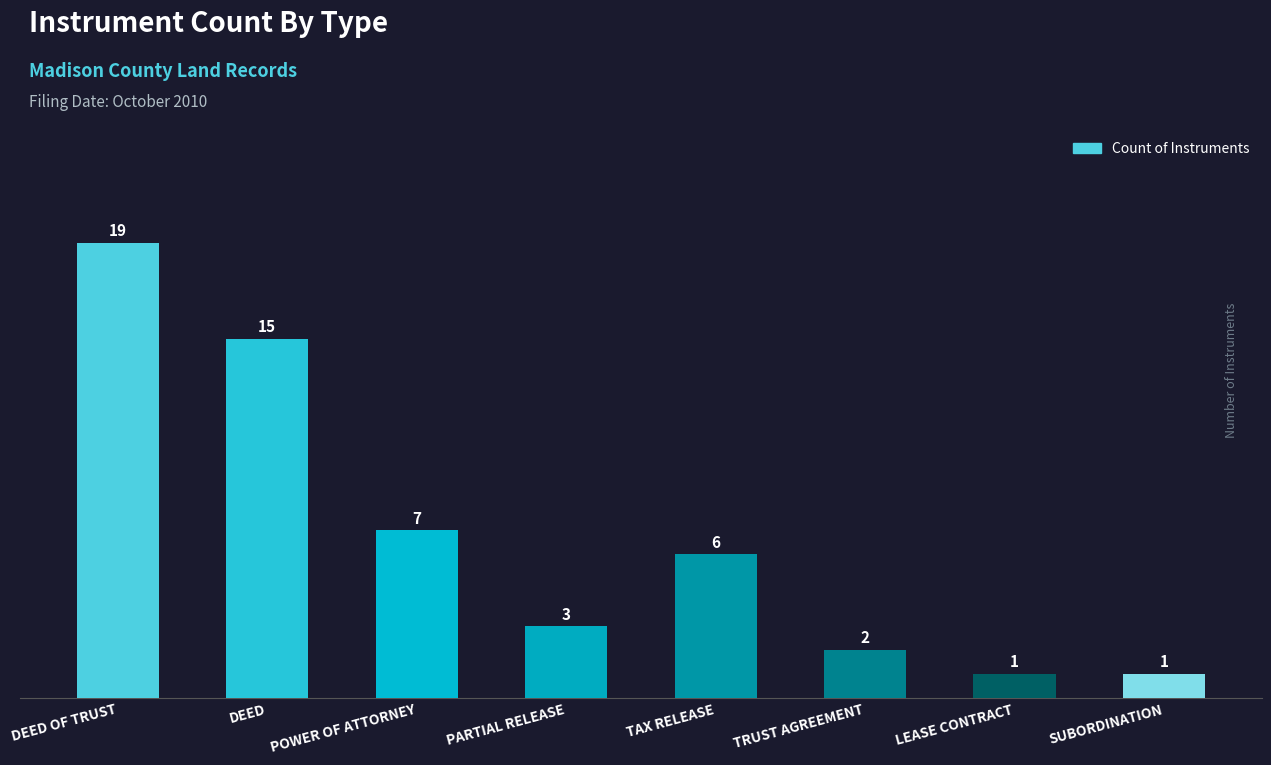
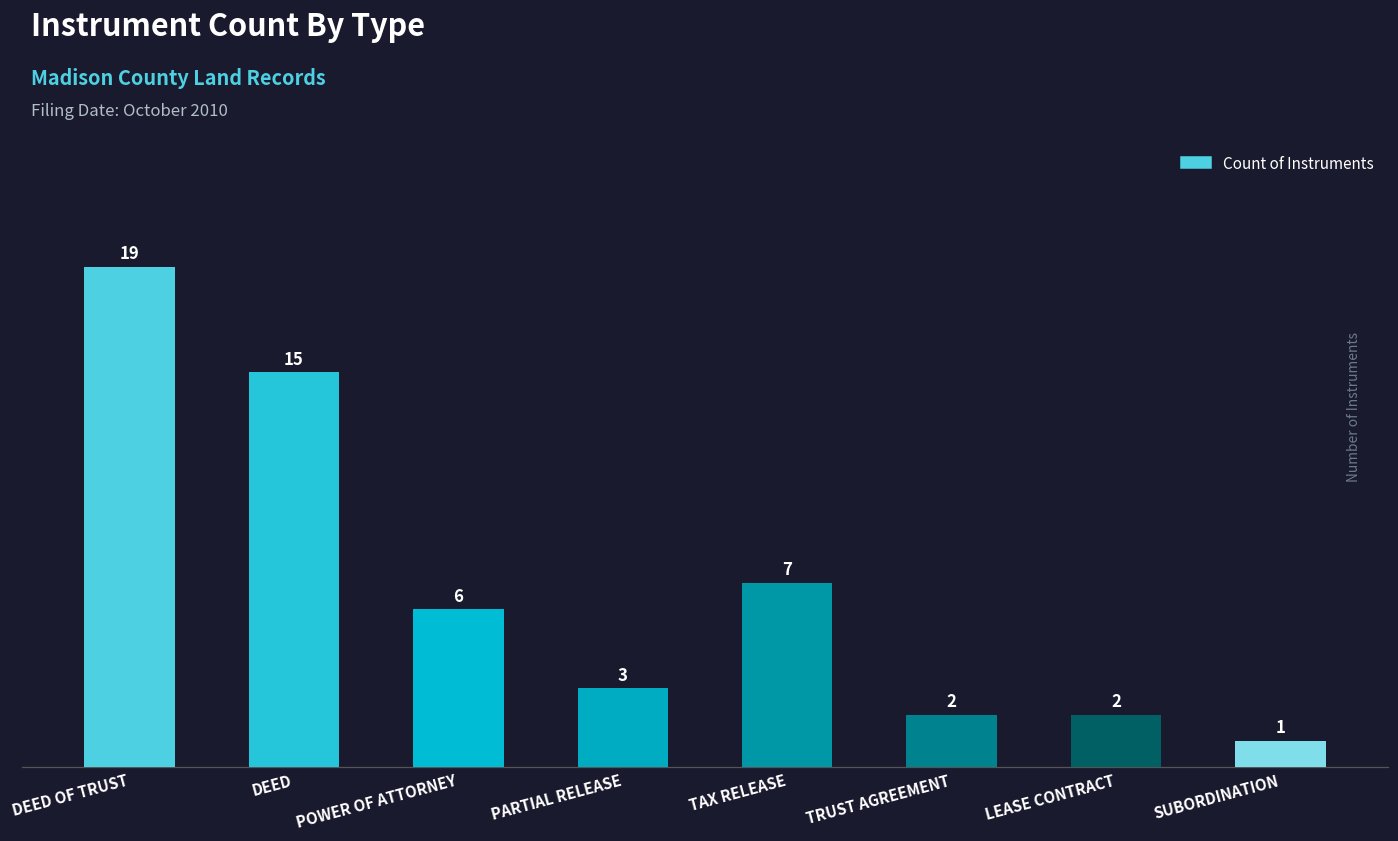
  {
    "DEED OF TRUST": 19,
    "DEED": 15,
-   "POWER OF ATTORNEY": 7,
+   "POWER OF ATTORNEY": 6,
    "PARTIAL RELEASE": 3,
-   "TAX RELEASE": 6,
+   "TAX RELEASE": 7,
    "TRUST AGREEMENT": 2,
-   "LEASE CONTRACT": 1,
+   "LEASE CONTRACT": 2,
    "SUBORDINATION": 1
  }
